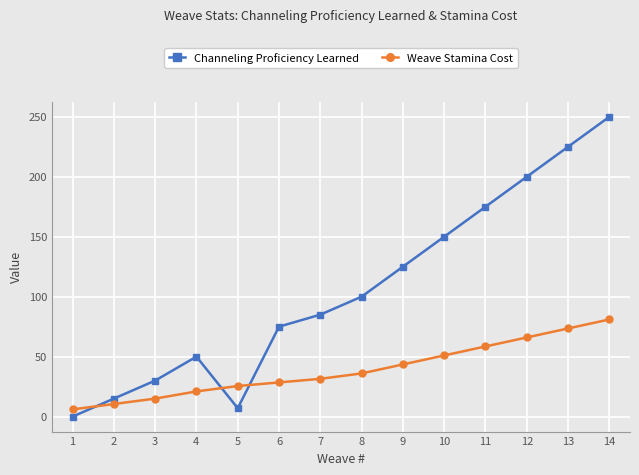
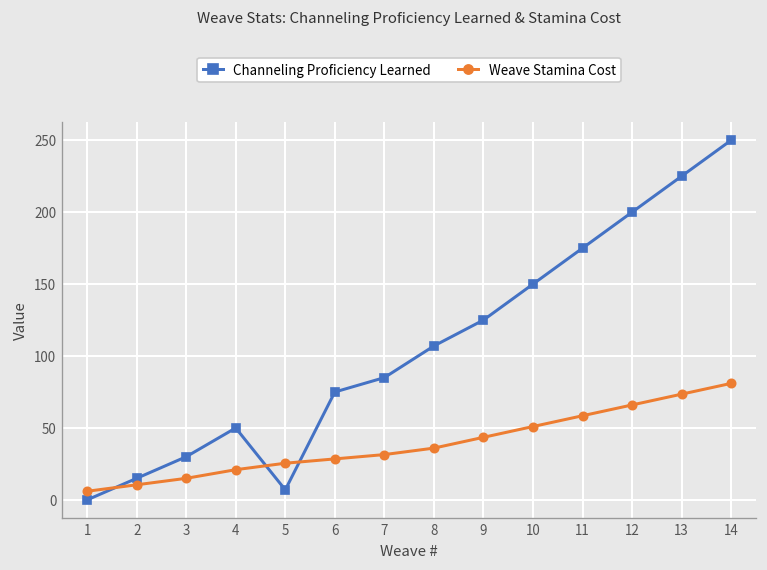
  {
    "Channeling Proficiency Learned": {
      "1": 0,
      "2": 15,
      "3": 30,
      "4": 50,
      "5": 7,
      "6": 75,
      "7": 85,
-     "8": 100,
+     "8": 107,
      "9": 125,
      "10": 150,
      "11": 175,
      "12": 200,
      "13": 225,
      "14": 250
    },
    "Weave Stamina Cost": {
      "1": 6,
      "2": 11,
      "3": 15,
      "4": 21,
      "5": 26,
      "6": 29,
      "7": 32,
      "8": 36,
      "9": 44,
      "10": 51,
      "11": 59,
      "12": 66,
      "13": 74,
      "14": 81
    }
  }
